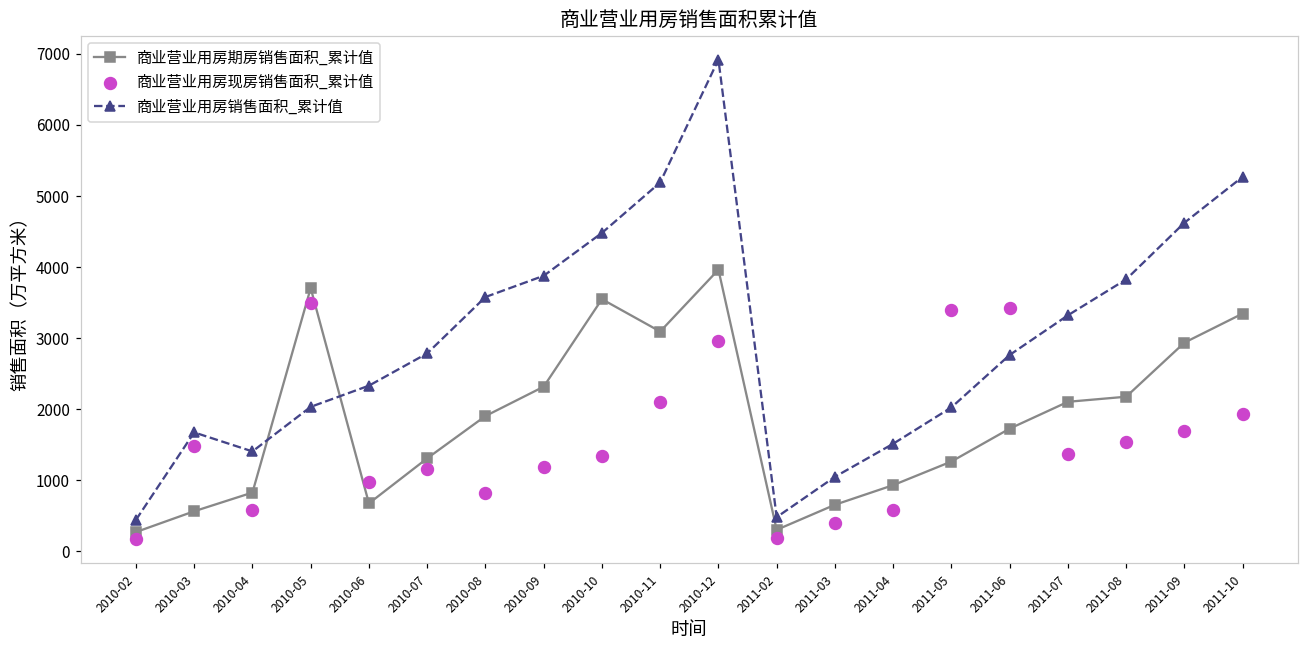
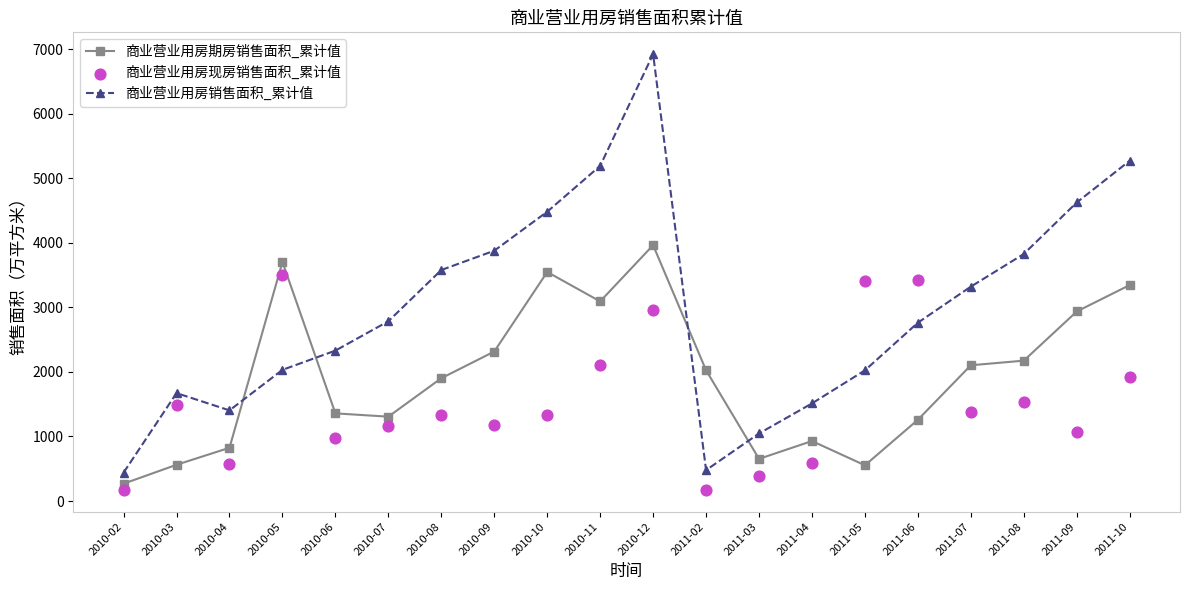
  {
    "商业营业用房期房销售面积_累计值": {
      "2010-02": 300,
      "2010-03": 600,
      "2010-04": 800,
      "2010-05": 3700,
-     "2010-06": 700,
+     "2010-06": 1400,
      "2010-07": 1300,
      "2010-08": 1900,
      "2010-09": 2300,
      "2010-10": 3500,
      "2010-11": 3100,
      "2010-12": 4000,
-     "2011-02": 300,
+     "2011-02": 2000,
      "2011-03": 700,
      "2011-04": 900,
-     "2011-05": 1300,
-     "2011-06": 1700,
+     "2011-05": 600,
+     "2011-06": 1300,
      "2011-07": 2100,
      "2011-08": 2200,
      "2011-09": 2900,
      "2011-10": 3300
    },
    "商业营业用房现房销售面积_累计值": {
-     "2010-08": 800,
-     "2011-09": 1700
+     "2010-08": 1300,
+     "2011-09": 1100
    },
    "商业营业用房销售面积_累计值": {
      "2010-02": 400,
      "2010-03": 1700,
      "2010-04": 1400,
      "2010-05": 2000,
      "2010-06": 2300,
      "2010-07": 2800,
      "2010-08": 3600,
      "2010-09": 3900,
      "2010-10": 4500,
      "2010-11": 5200,
      "2010-12": 6900,
      "2011-02": 500,
      "2011-03": 1000,
      "2011-04": 1500,
      "2011-05": 2000,
      "2011-06": 2800,
      "2011-07": 3300,
      "2011-08": 3800,
      "2011-09": 4600,
      "2011-10": 5300
    }
  }
